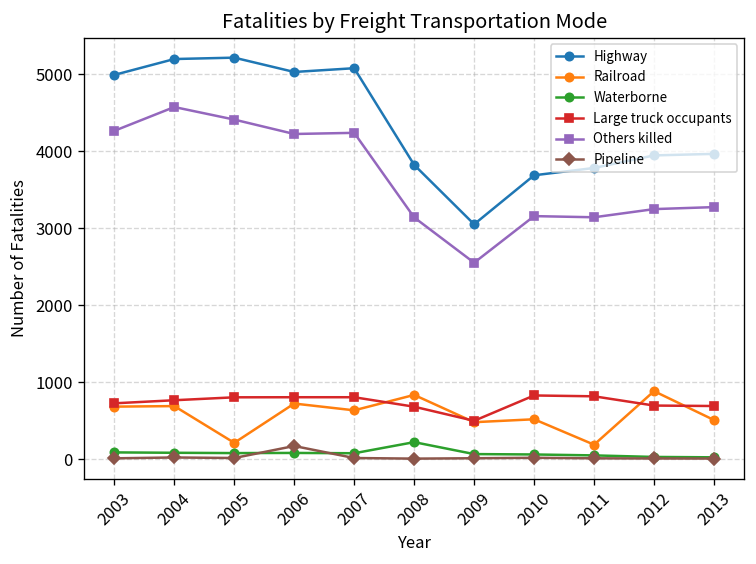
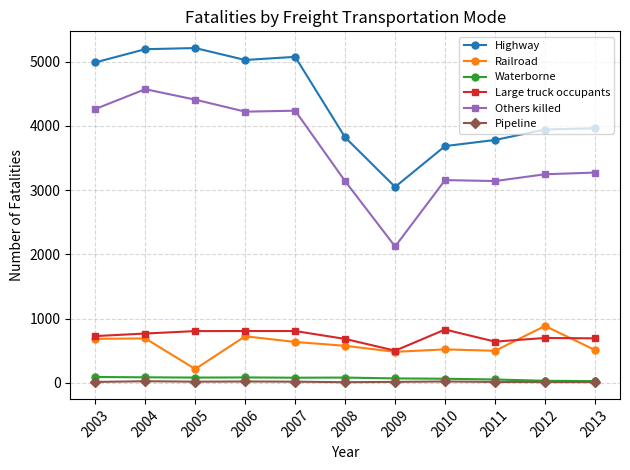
  {
    "Highway": {
      "2003": 5000,
      "2004": 5200,
      "2005": 5200,
      "2006": 5000,
      "2007": 5100,
      "2008": 3800,
      "2009": 3100,
      "2010": 3700,
      "2011": 3800
    },
    "Railroad": {
      "2003": 700,
      "2004": 700,
      "2005": 200,
      "2006": 700,
      "2007": 600,
-     "2008": 800,
+     "2008": 600,
      "2010": 500,
-     "2011": 200,
+     "2011": 500,
      "2012": 900,
      "2013": 500
    },
    "Waterborne": {
      "2003": 100,
      "2004": 100,
      "2005": 100,
      "2006": 100,
      "2007": 100,
-     "2008": 200,
+     "2008": 100,
      "2009": 100,
      "2010": 100
    },
    "Large truck occupants": {
      "2003": 700,
      "2004": 800,
      "2005": 800,
      "2006": 800,
      "2007": 800,
      "2008": 700,
      "2010": 800,
-     "2011": 800,
+     "2011": 600,
      "2012": 700,
      "2013": 700
    },
    "Others killed": {
      "2003": 4300,
      "2004": 4600,
      "2005": 4400,
      "2006": 4200,
      "2007": 4200,
      "2008": 3100,
-     "2009": 2600,
+     "2009": 2100,
      "2010": 3200,
      "2011": 3100,
      "2012": 3200,
      "2013": 3300
    },
    "Pipeline": {
      "2003": 0,
      "2004": 0,
      "2005": 0,
-     "2006": 200,
+     "2006": 0,
      "2007": 0,
      "2008": 0,
      "2009": 0,
      "2010": 0
    }
  }
